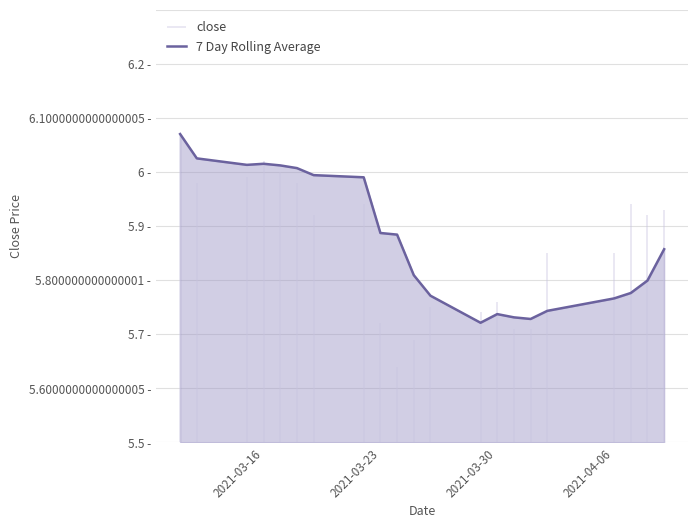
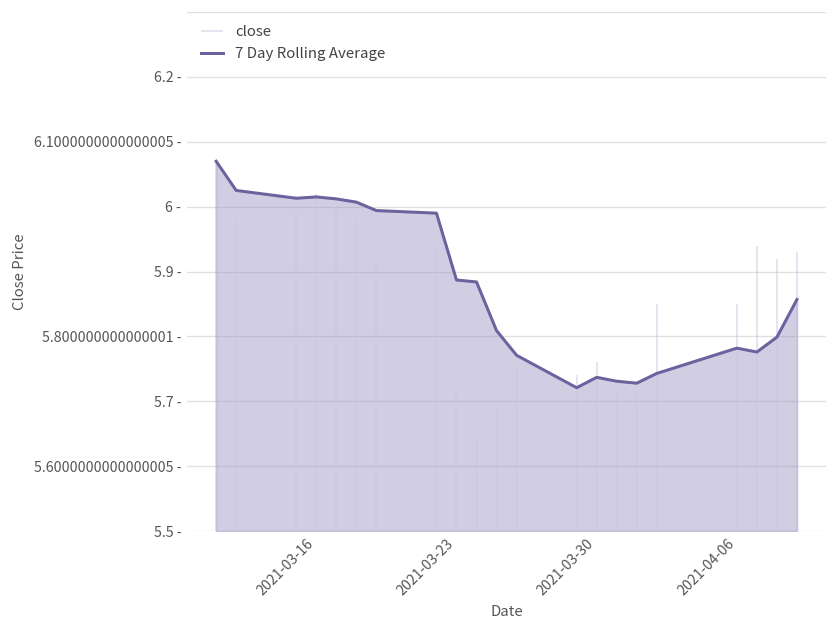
  {
    "2021-03-16": "6.02 -",
    "2021-03-23": "5.89 -",
    "2021-03-30": "5.74 -",
-   "2021-04-06": "5.77 -"
+   "2021-04-06": "5.78 -"
  }
